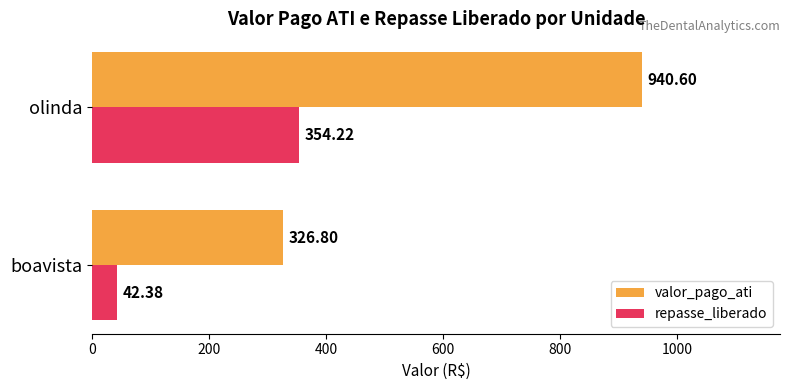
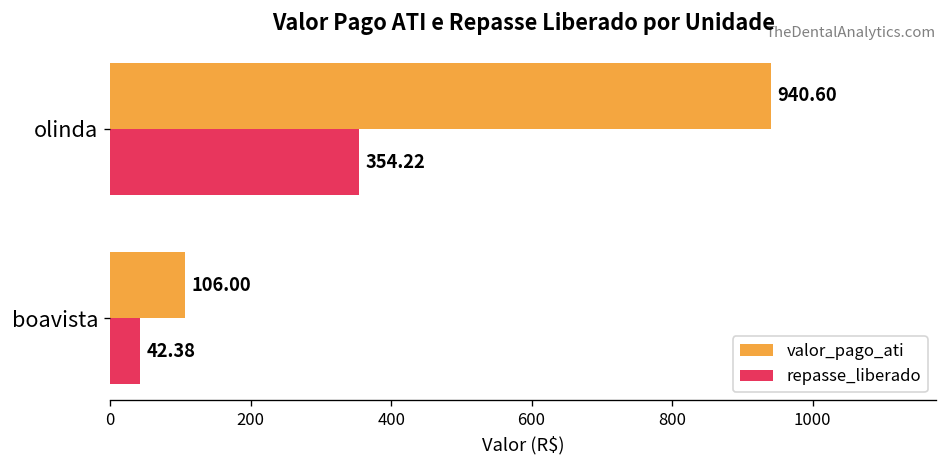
  {
    "valor_pago_ati": {
      "olinda": 940.60,
-     "boavista": 326.80
+     "boavista": 106.00
    },
    "repasse_liberado": {
      "olinda": 354.22,
      "boavista": 42.38
    }
  }
